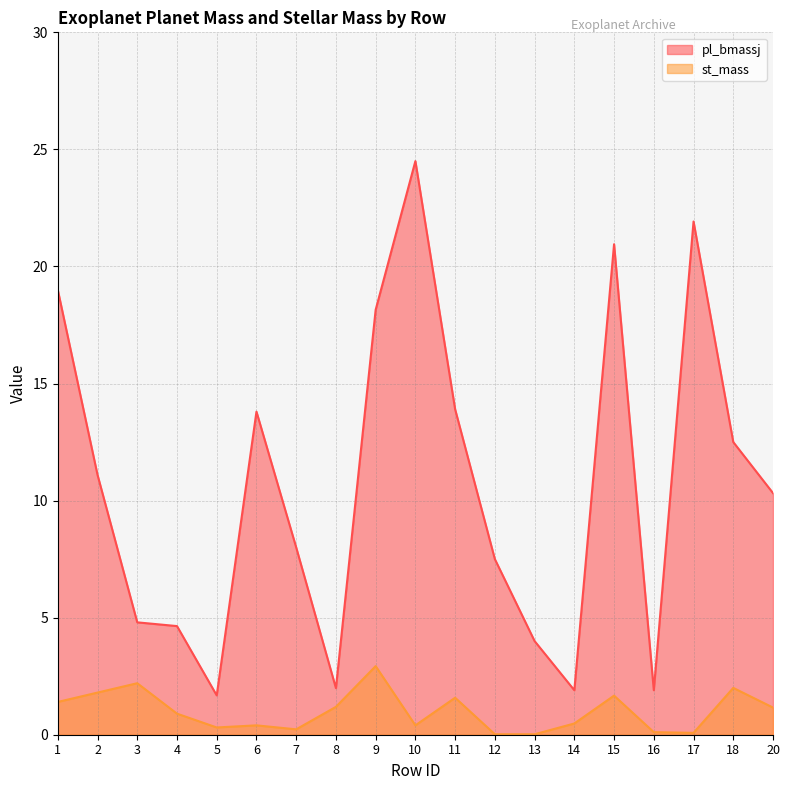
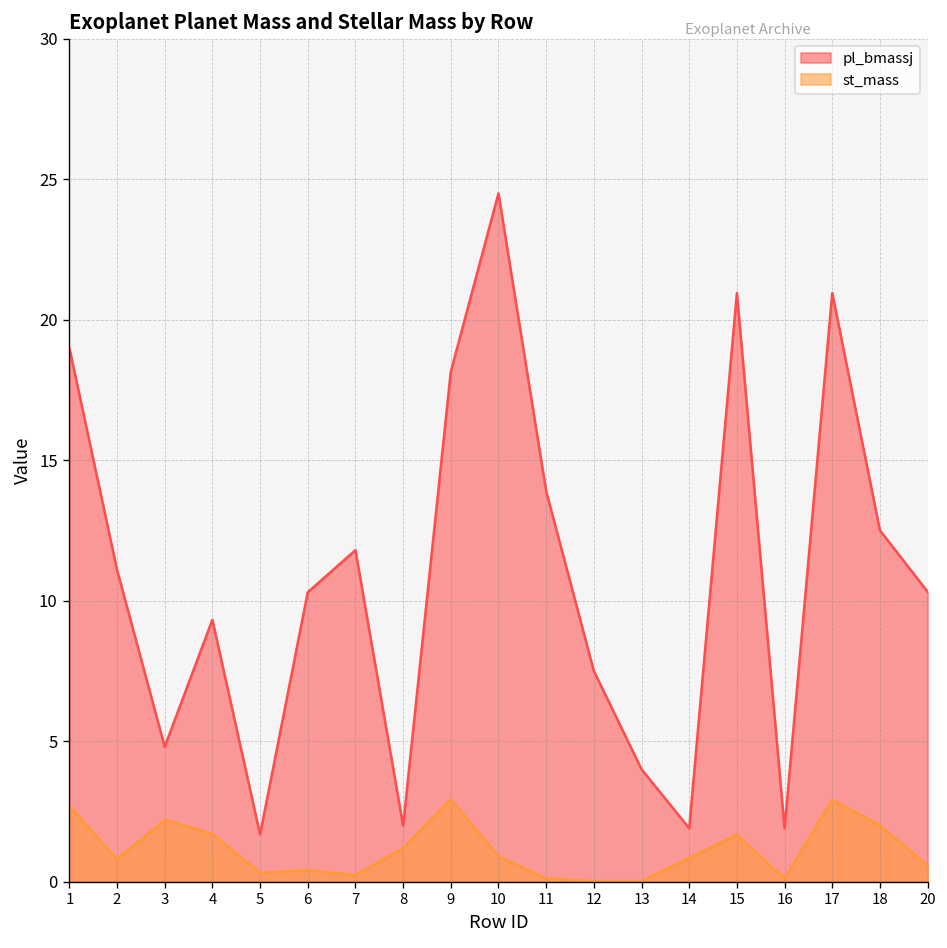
  {
    "pl_bmassj": {
      "1": 19.0,
      "2": 11.1,
      "3": 4.8,
-     "4": 4.6,
+     "4": 9.3,
      "5": 1.7,
-     "6": 13.8,
-     "7": 8.0,
+     "6": 10.3,
+     "7": 11.8,
      "8": 2.0,
      "9": 18.2,
      "10": 24.5,
      "11": 13.9,
      "12": 7.5,
      "13": 4.0,
      "14": 1.9,
      "15": 21.0,
      "16": 1.9,
-     "17": 21.9,
+     "17": 21.0,
      "18": 12.5,
      "20": 10.3
    },
    "st_mass": {
-     "1": 1.4,
-     "2": 1.8,
+     "1": 2.7,
+     "2": 0.8,
      "3": 2.2,
-     "4": 0.9,
+     "4": 1.7,
      "5": 0.3,
      "6": 0.4,
      "7": 0.2,
      "8": 1.2,
      "9": 2.9,
-     "10": 0.4,
-     "11": 1.6,
+     "10": 0.9,
+     "11": 0.1,
      "12": 0.0,
      "13": 0.0,
-     "14": 0.5,
+     "14": 0.8,
      "15": 1.7,
      "16": 0.1,
-     "17": 0.1,
+     "17": 2.9,
      "18": 2.0,
-     "20": 1.2
+     "20": 0.6
    }
  }
